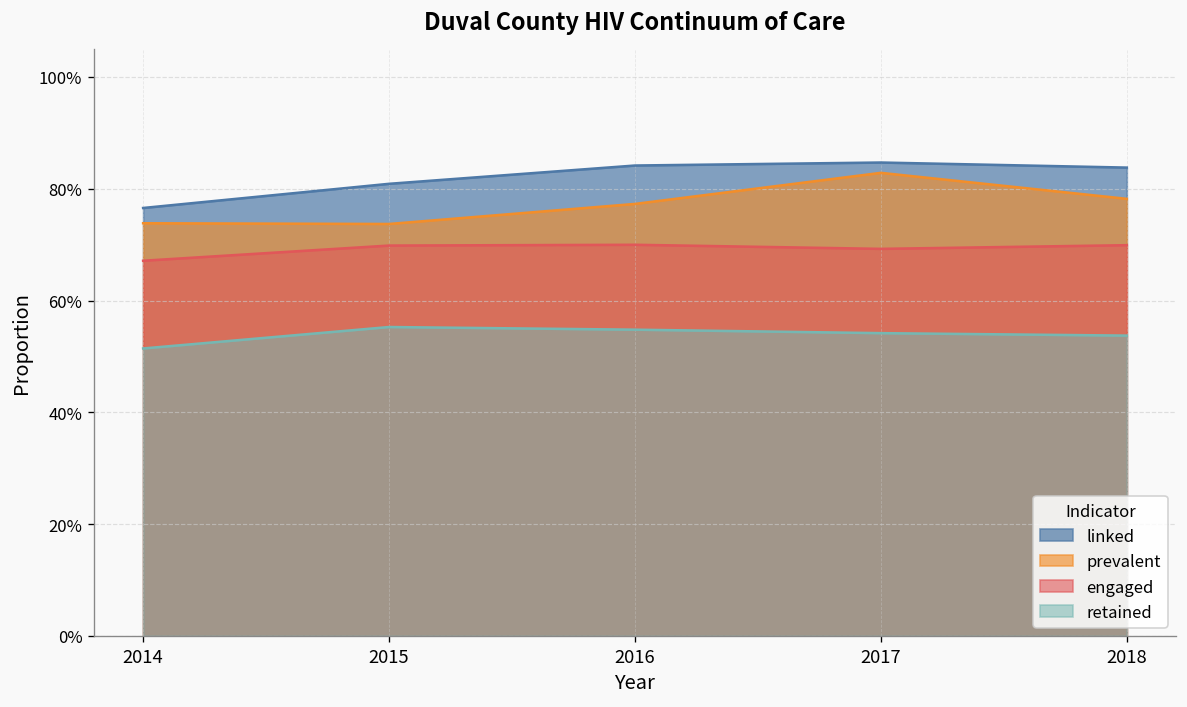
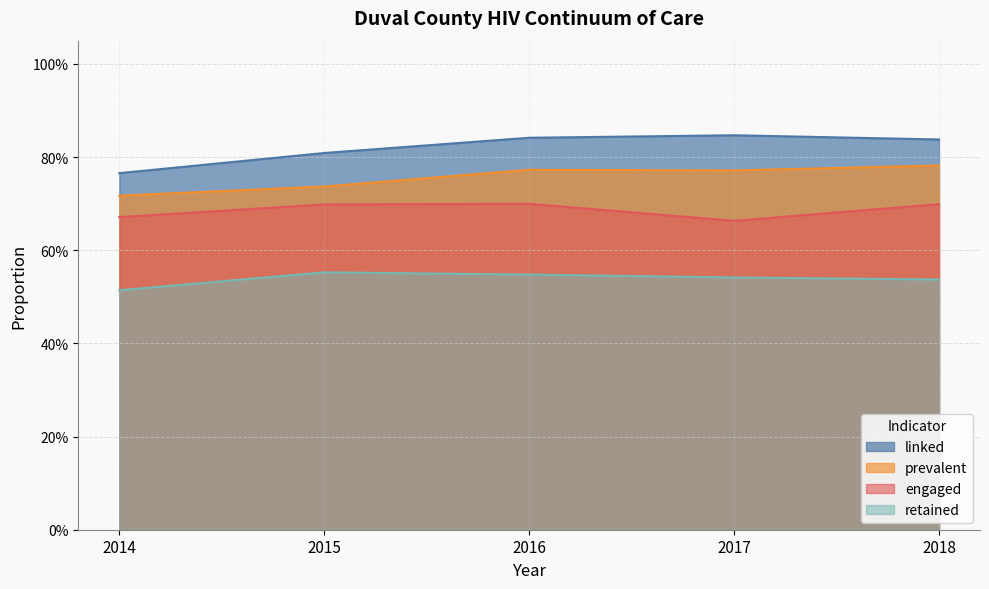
  {
    "linked": {
      "2014": "77%",
      "2015": "81%",
      "2016": "84%",
      "2017": "85%",
      "2018": "84%"
    },
    "prevalent": {
-     "2014": "74%",
+     "2014": "72%",
      "2015": "74%",
      "2016": "77%",
-     "2017": "83%",
+     "2017": "77%",
      "2018": "78%"
    },
    "engaged": {
      "2014": "67%",
      "2015": "70%",
      "2016": "70%",
-     "2017": "69%",
+     "2017": "66%",
      "2018": "70%"
    },
    "retained": {
      "2014": "51%",
      "2015": "55%",
      "2016": "55%",
      "2017": "54%",
      "2018": "54%"
    }
  }
